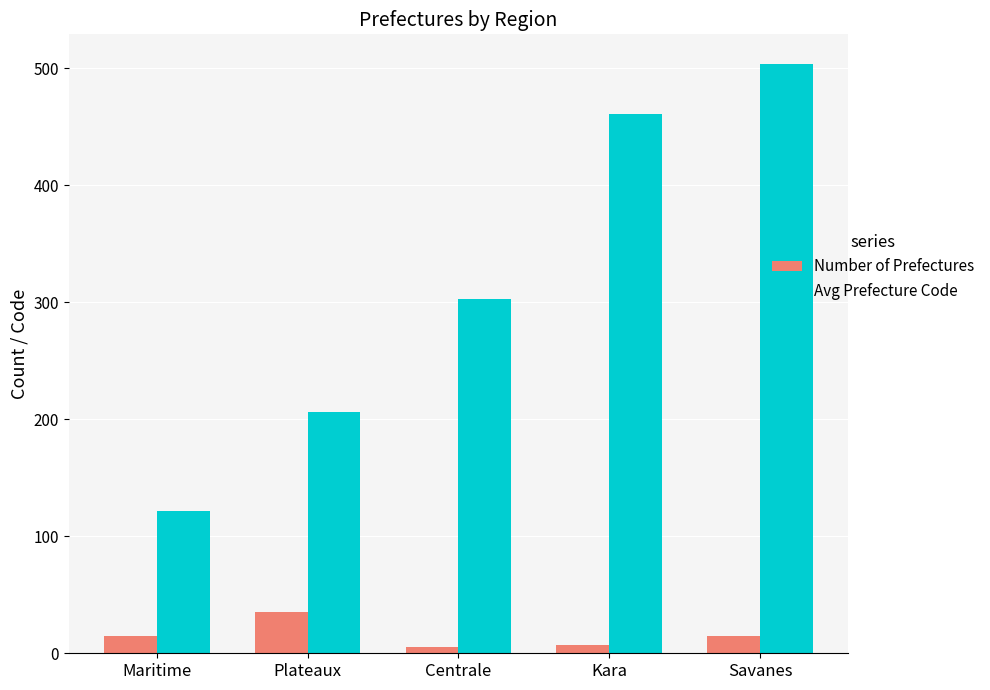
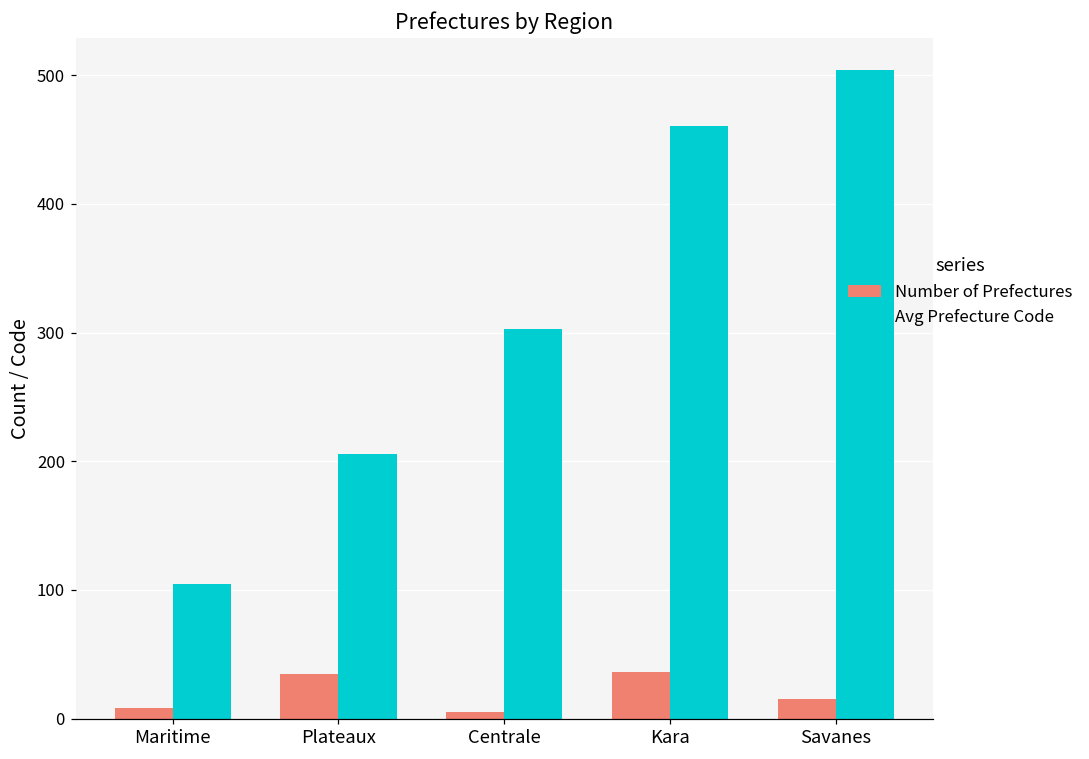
  {
    "Number of Prefectures": {
-     "Maritime": 15,
+     "Maritime": 8,
      "Plateaux": 35,
      "Centrale": 5,
-     "Kara": 7,
+     "Kara": 36,
      "Savanes": 15
    },
    "Avg Prefecture Code": {
-     "Maritime": 122,
+     "Maritime": 105,
      "Plateaux": 206,
      "Centrale": 303,
      "Kara": 461,
      "Savanes": 504
    }
  }
